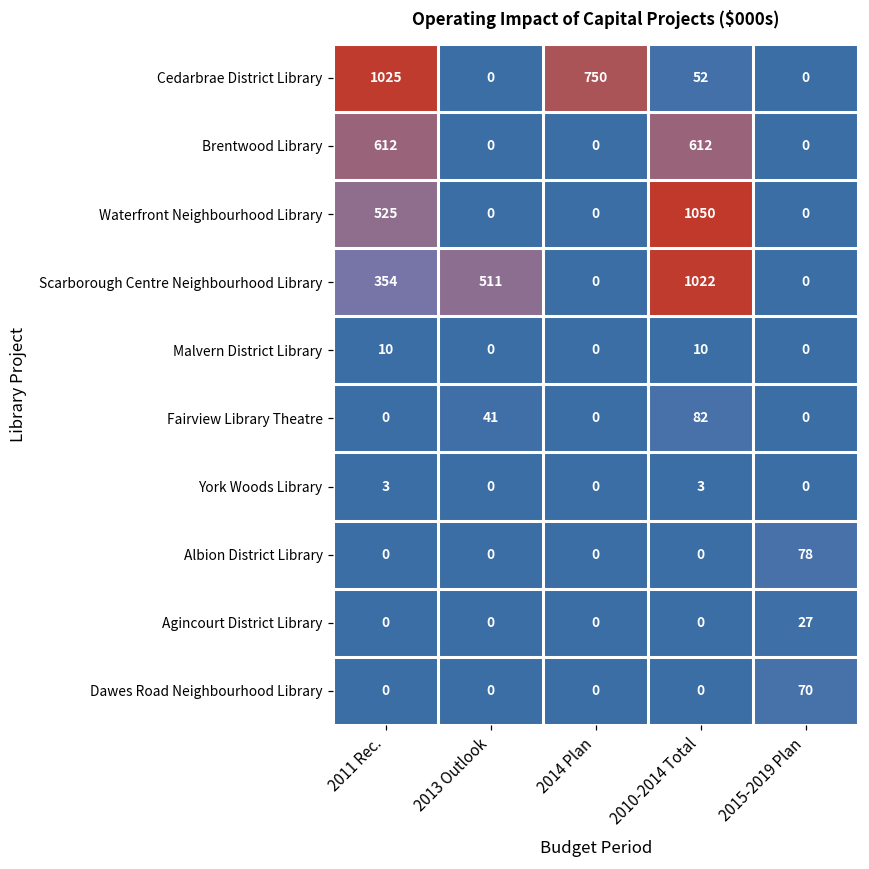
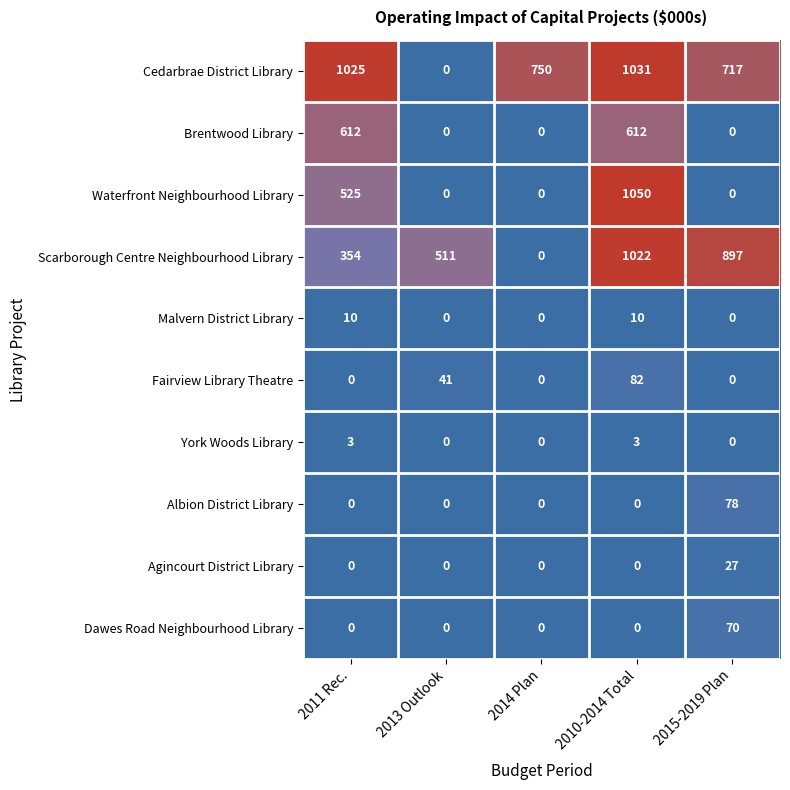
  {
    "Cedarbrae District Library": {
      "2011 Rec.": 1025,
      "2013 Outlook": 0,
      "2014 Plan": 750,
-     "2010-2014 Total": 52,
-     "2015-2019 Plan": 0
+     "2010-2014 Total": 1031,
+     "2015-2019 Plan": 717
    },
    "Brentwood Library": {
      "2011 Rec.": 612,
      "2013 Outlook": 0,
      "2014 Plan": 0,
      "2010-2014 Total": 612,
      "2015-2019 Plan": 0
    },
    "Waterfront Neighbourhood Library": {
      "2011 Rec.": 525,
      "2013 Outlook": 0,
      "2014 Plan": 0,
      "2010-2014 Total": 1050,
      "2015-2019 Plan": 0
    },
    "Scarborough Centre Neighbourhood Library": {
      "2011 Rec.": 354,
      "2013 Outlook": 511,
      "2014 Plan": 0,
      "2010-2014 Total": 1022,
-     "2015-2019 Plan": 0
+     "2015-2019 Plan": 897
    },
    "Malvern District Library": {
      "2011 Rec.": 10,
      "2013 Outlook": 0,
      "2014 Plan": 0,
      "2010-2014 Total": 10,
      "2015-2019 Plan": 0
    },
    "Fairview Library Theatre": {
      "2011 Rec.": 0,
      "2013 Outlook": 41,
      "2014 Plan": 0,
      "2010-2014 Total": 82,
      "2015-2019 Plan": 0
    },
    "York Woods Library": {
      "2011 Rec.": 3,
      "2013 Outlook": 0,
      "2014 Plan": 0,
      "2010-2014 Total": 3,
      "2015-2019 Plan": 0
    },
    "Albion District Library": {
      "2011 Rec.": 0,
      "2013 Outlook": 0,
      "2014 Plan": 0,
      "2010-2014 Total": 0,
      "2015-2019 Plan": 78
    },
    "Agincourt District Library": {
      "2011 Rec.": 0,
      "2013 Outlook": 0,
      "2014 Plan": 0,
      "2010-2014 Total": 0,
      "2015-2019 Plan": 27
    },
    "Dawes Road Neighbourhood Library": {
      "2011 Rec.": 0,
      "2013 Outlook": 0,
      "2014 Plan": 0,
      "2010-2014 Total": 0,
      "2015-2019 Plan": 70
    }
  }
